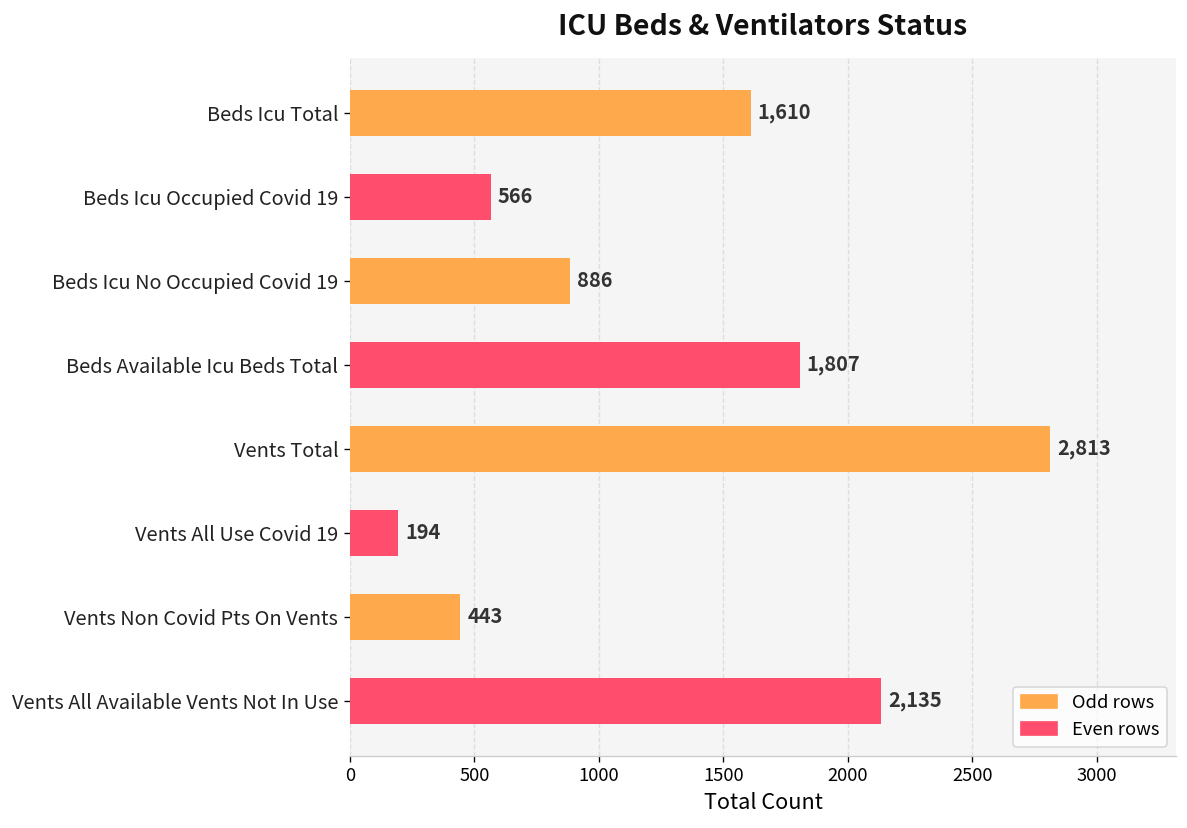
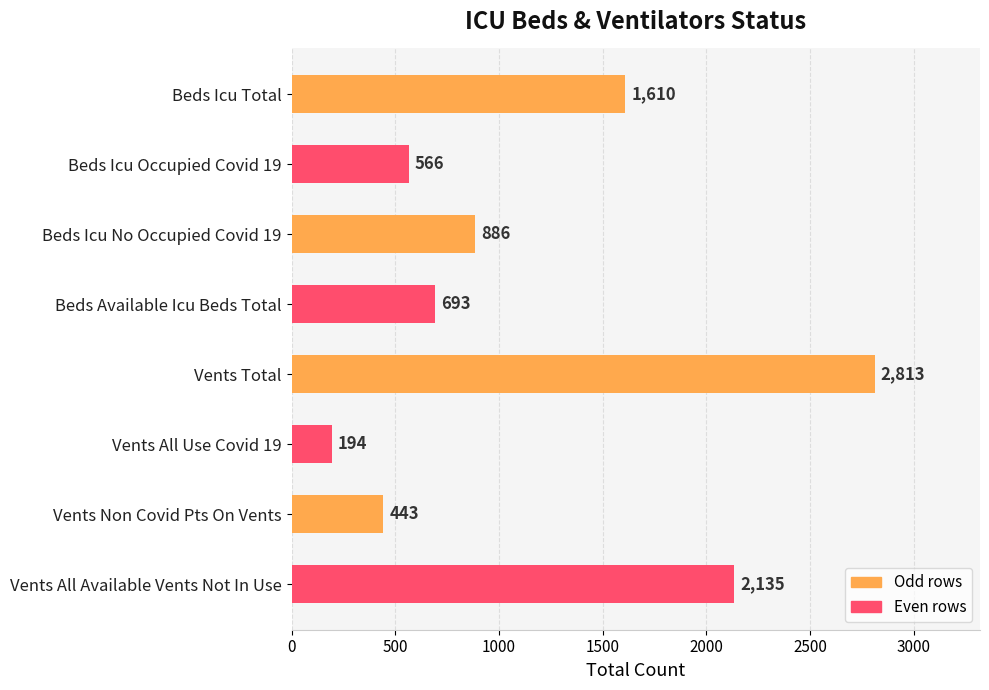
  {
    "Beds Icu Total": "1,610",
    "Beds Icu Occupied Covid 19": "566",
    "Beds Icu No Occupied Covid 19": "886",
-   "Beds Available Icu Beds Total": "1,807",
+   "Beds Available Icu Beds Total": "693",
    "Vents Total": "2,813",
    "Vents All Use Covid 19": "194",
    "Vents Non Covid Pts On Vents": "443",
    "Vents All Available Vents Not In Use": "2,135"
  }
